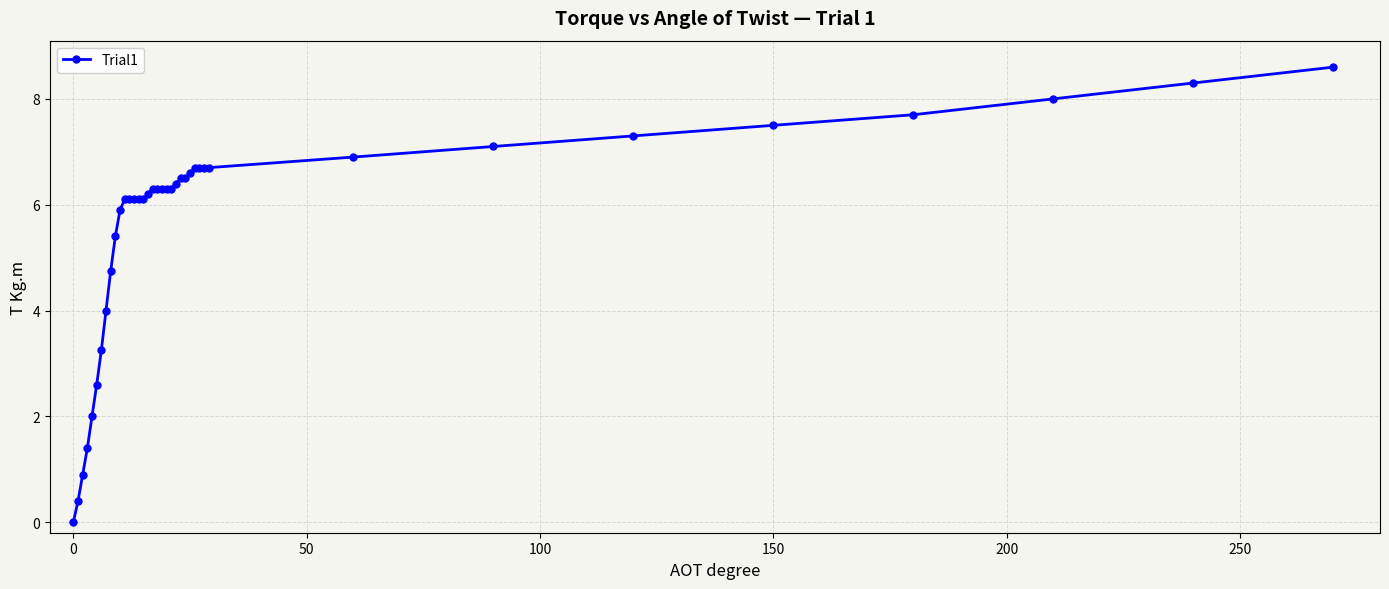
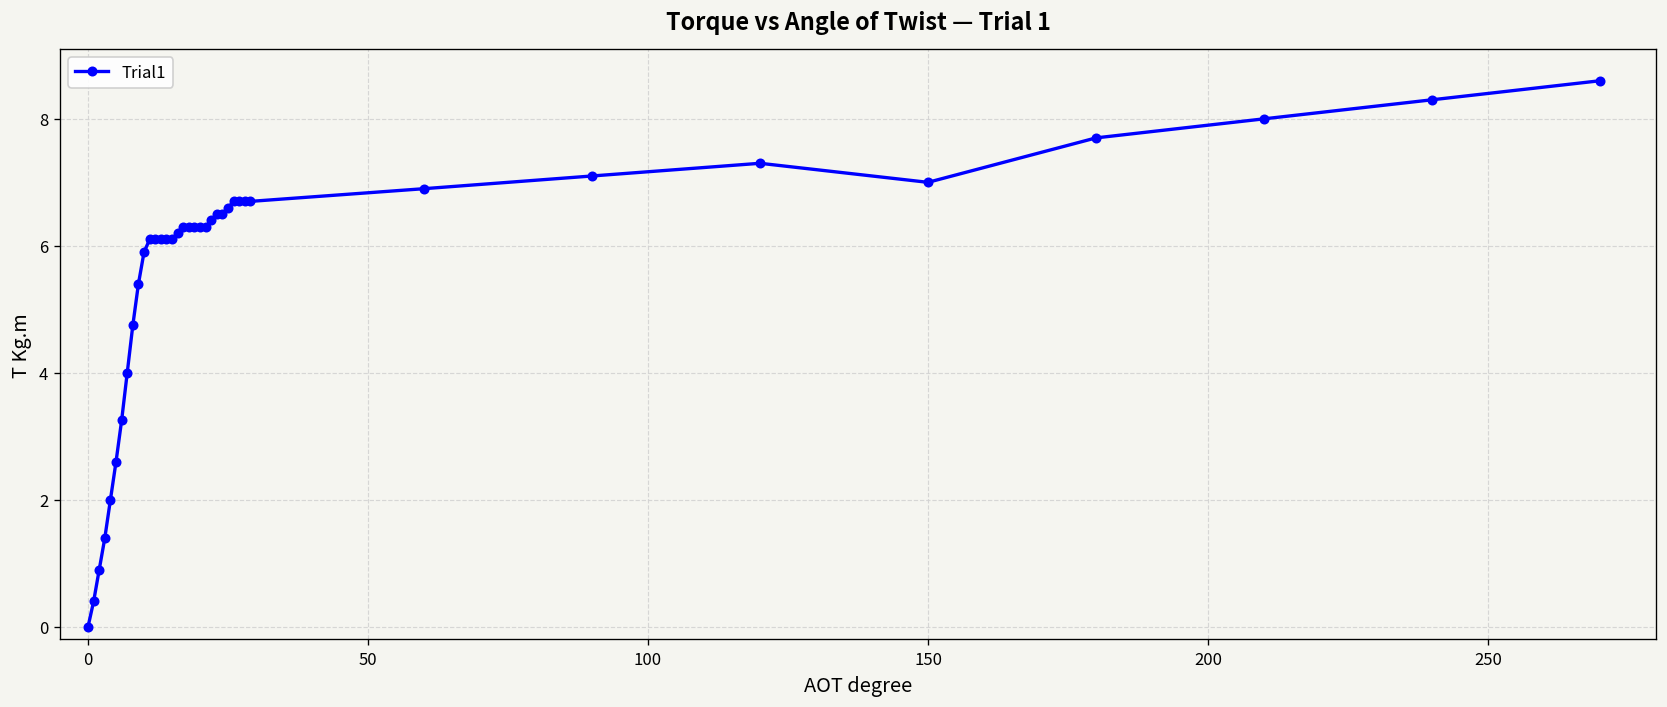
  {
    "0": 0.0,
-   "150": 7.5
+   "150": 7.0
  }
